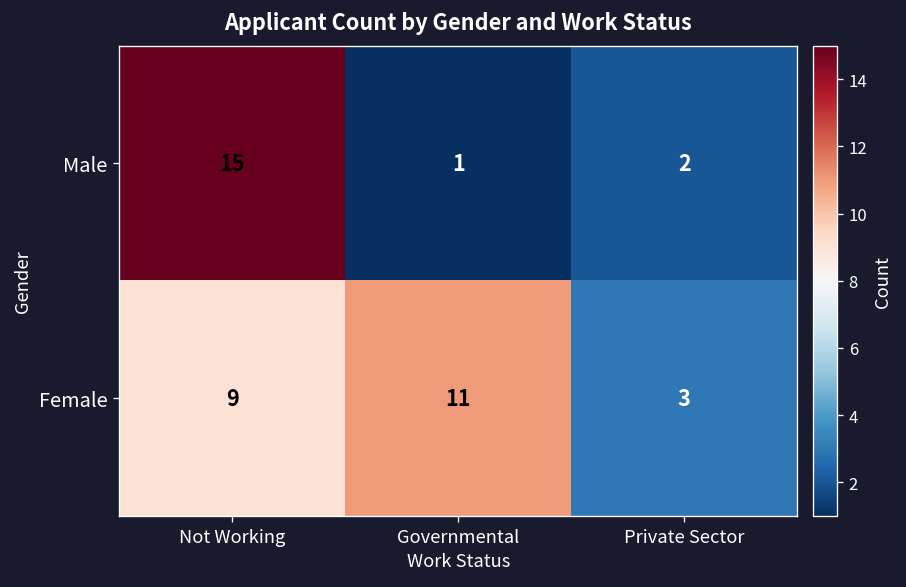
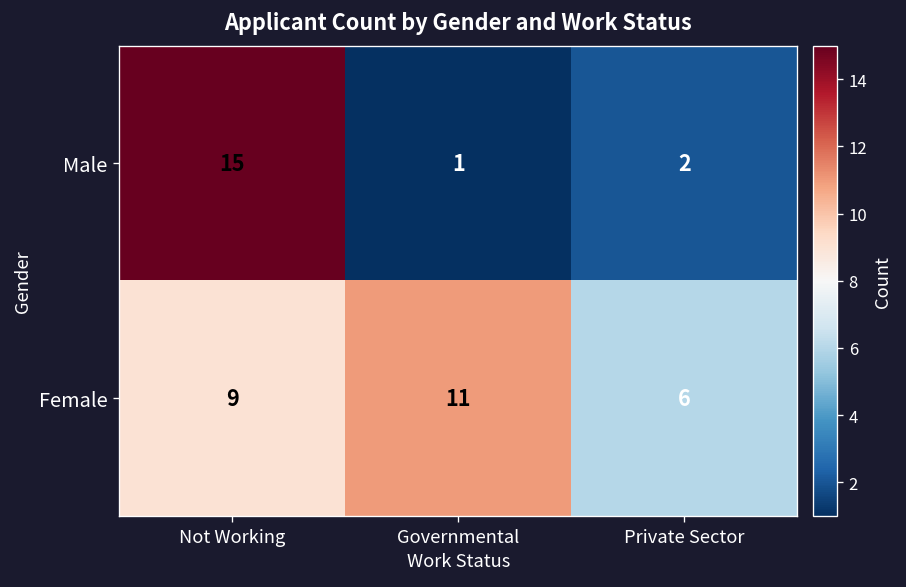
  {
    "Male": {
      "Not Working": 15,
      "Governmental": 1,
      "Private Sector": 2
    },
    "Female": {
      "Not Working": 9,
      "Governmental": 11,
-     "Private Sector": 3
+     "Private Sector": 6
    }
  }
